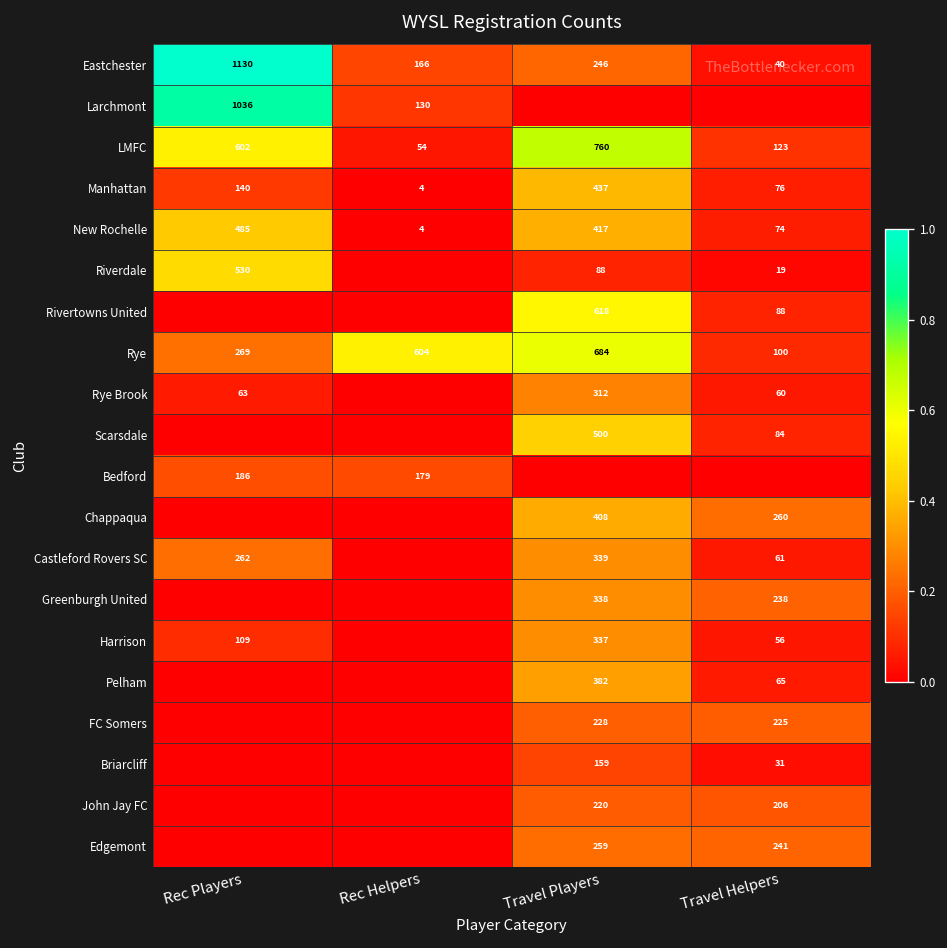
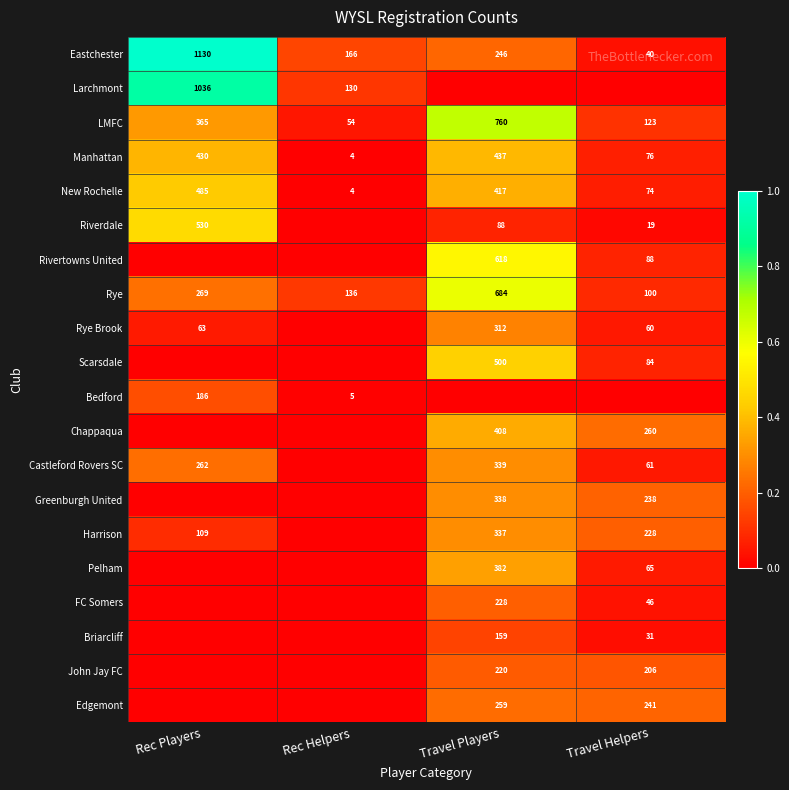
  {
    "Eastchester": {
      "Rec Players": 1130,
      "Rec Helpers": 166,
      "Travel Players": 246
    },
    "Larchmont": {
      "Rec Players": 1036,
      "Rec Helpers": 130
    },
    "LMFC": {
-     "Rec Players": 602,
+     "Rec Players": 365,
      "Rec Helpers": 54,
      "Travel Players": 760,
      "Travel Helpers": 123
    },
    "Manhattan": {
-     "Rec Players": 140,
+     "Rec Players": 430,
      "Rec Helpers": 4,
      "Travel Players": 437,
      "Travel Helpers": 76
    },
    "New Rochelle": {
      "Rec Players": 485,
      "Rec Helpers": 4,
      "Travel Players": 417,
      "Travel Helpers": 74
    },
    "Riverdale": {
      "Rec Players": 530,
      "Travel Players": 88,
      "Travel Helpers": 19
    },
    "Rivertowns United": {
      "Travel Players": 618,
      "Travel Helpers": 88
    },
    "Rye": {
      "Rec Players": 269,
-     "Rec Helpers": 604,
+     "Rec Helpers": 136,
      "Travel Players": 684,
      "Travel Helpers": 100
    },
    "Rye Brook": {
      "Rec Players": 63,
      "Travel Players": 312,
      "Travel Helpers": 60
    },
    "Scarsdale": {
      "Travel Players": 500,
      "Travel Helpers": 84
    },
    "Bedford": {
      "Rec Players": 186,
-     "Rec Helpers": 179
+     "Rec Helpers": 5
    },
    "Chappaqua": {
      "Travel Players": 408,
      "Travel Helpers": 260
    },
    "Castleford Rovers SC": {
      "Rec Players": 262,
      "Travel Players": 339,
      "Travel Helpers": 61
    },
    "Greenburgh United": {
      "Travel Players": 338,
      "Travel Helpers": 238
    },
    "Harrison": {
      "Rec Players": 109,
      "Travel Players": 337,
-     "Travel Helpers": 56
+     "Travel Helpers": 228
    },
    "Pelham": {
      "Travel Players": 382,
      "Travel Helpers": 65
    },
    "FC Somers": {
      "Travel Players": 228,
-     "Travel Helpers": 225
+     "Travel Helpers": 46
    },
    "Briarcliff": {
      "Travel Players": 159,
      "Travel Helpers": 31
    },
    "John Jay FC": {
      "Travel Players": 220,
      "Travel Helpers": 206
    },
    "Edgemont": {
      "Travel Players": 259,
      "Travel Helpers": 241
    }
  }
